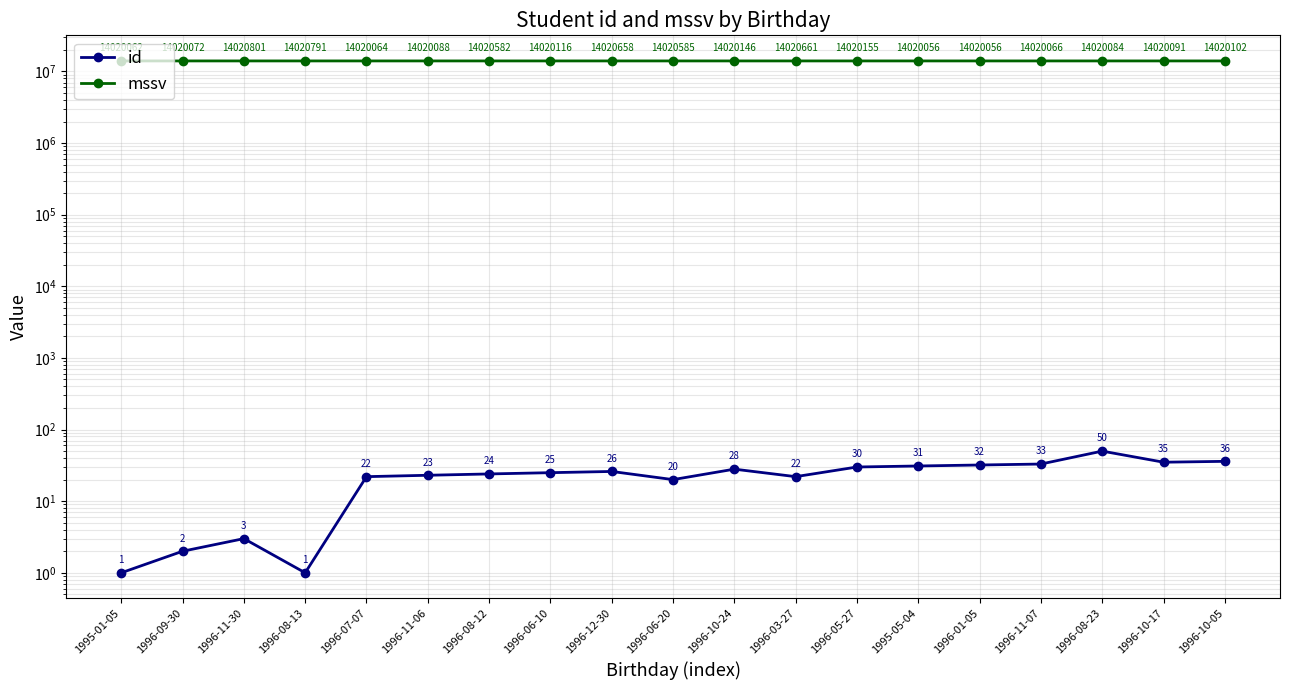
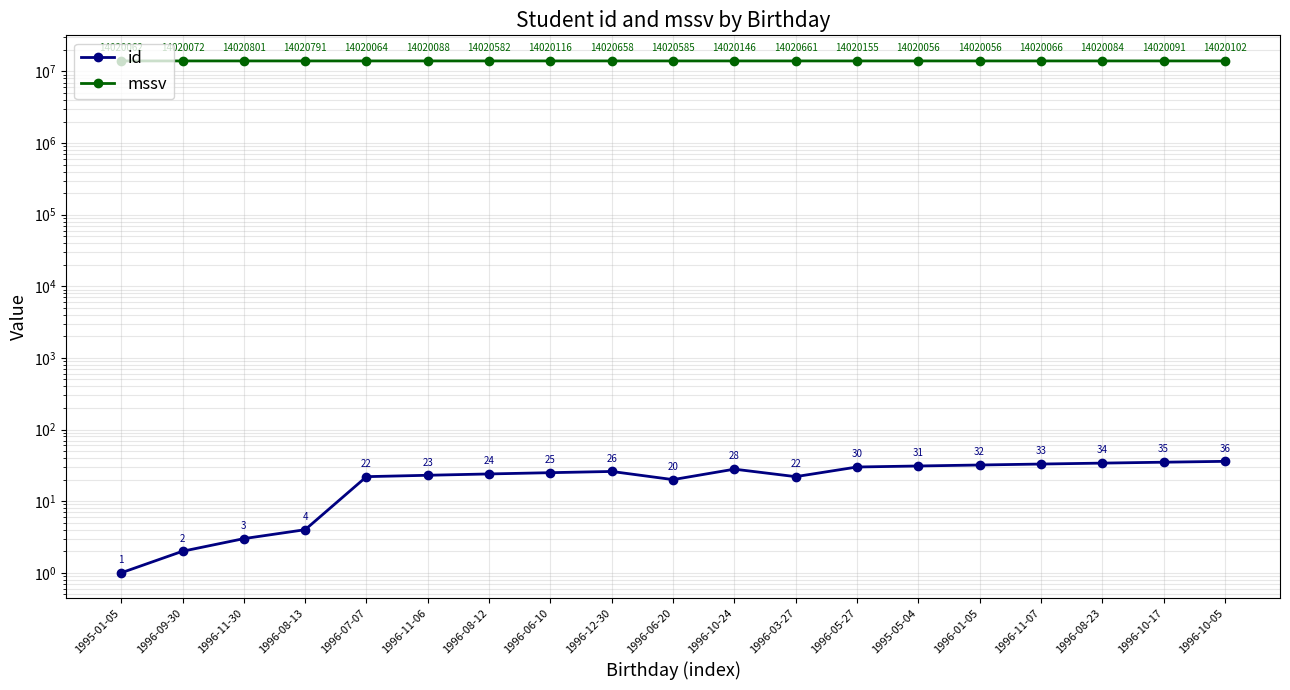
  {
    "id": {
      "1995-01-05": 1,
      "1996-09-30": 2,
      "1996-11-30": 3,
-     "1996-08-13": 1,
+     "1996-08-13": 4,
      "1996-07-07": 22,
      "1996-11-06": 23,
      "1996-08-12": 24,
      "1996-06-10": 25,
      "1996-12-30": 26,
      "1996-06-20": 20,
      "1996-10-24": 28,
      "1996-03-27": 22,
      "1996-05-27": 30,
      "1995-05-04": 31,
      "1996-01-05": 32,
      "1996-11-07": 33,
-     "1996-08-23": 50,
+     "1996-08-23": 34,
      "1996-10-17": 35,
      "1996-10-05": 36
    },
    "mssv": {
      "1996-11-30": 14020801,
      "1996-08-13": 14020791,
      "1996-07-07": 14020064,
      "1996-11-06": 14020088,
      "1996-08-12": 14020582,
      "1996-06-10": 14020116,
      "1996-12-30": 14020658,
      "1996-06-20": 14020585,
      "1996-10-24": 14020146,
      "1996-03-27": 14020661,
      "1996-05-27": 14020155,
      "1995-05-04": 14020056,
      "1996-01-05": 14020056,
      "1996-11-07": 14020066,
      "1996-08-23": 14020084,
      "1996-10-17": 14020091,
      "1996-10-05": 14020102
    }
  }
